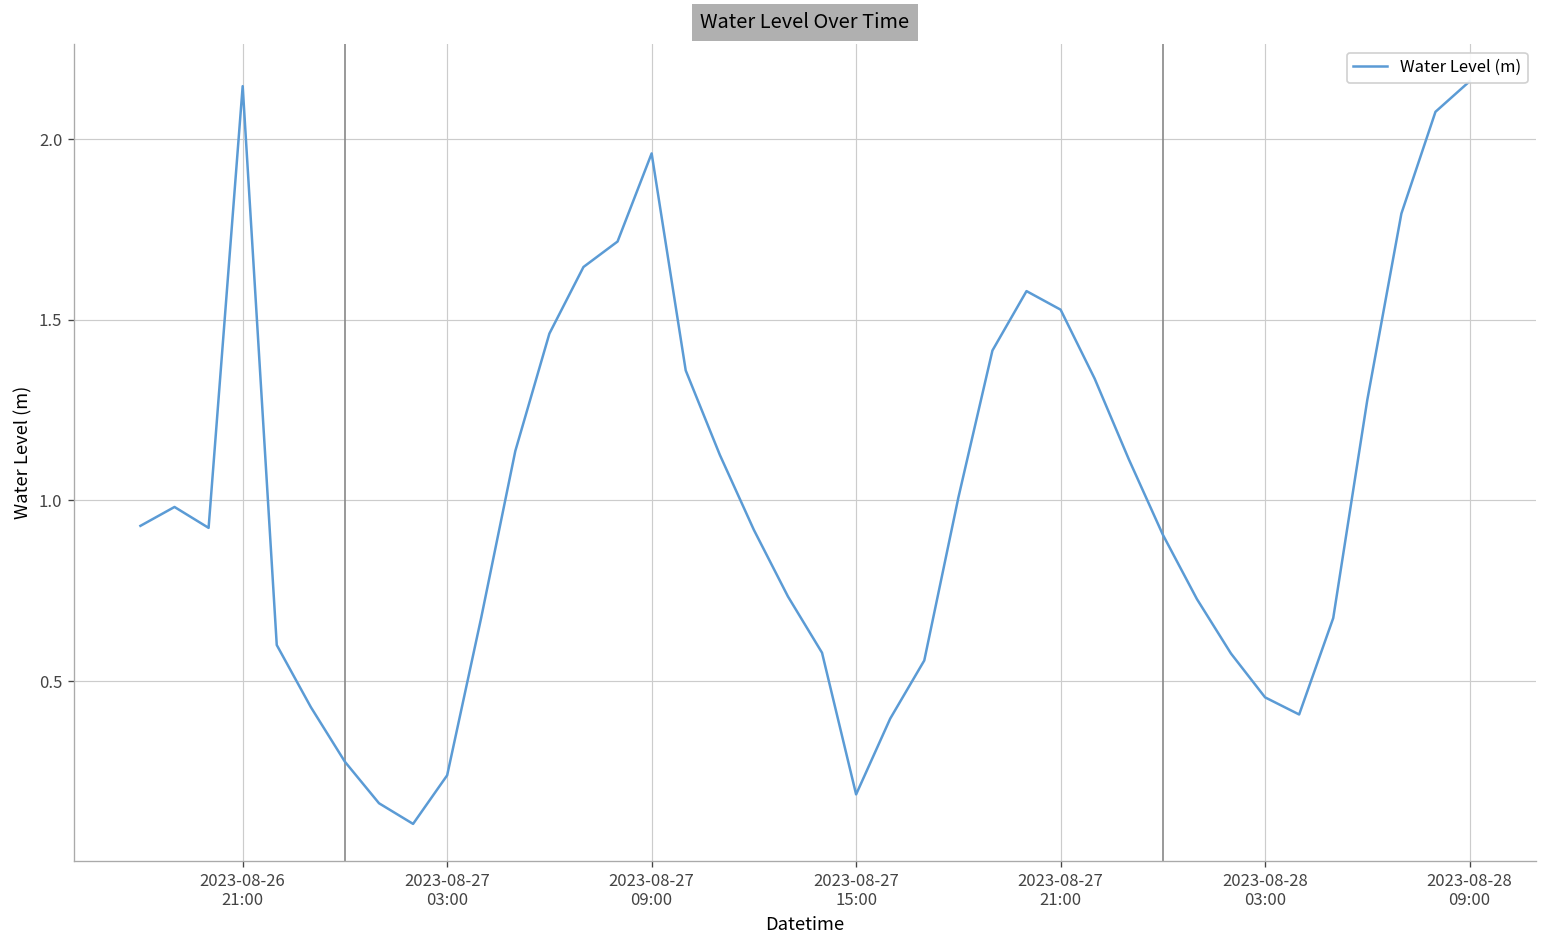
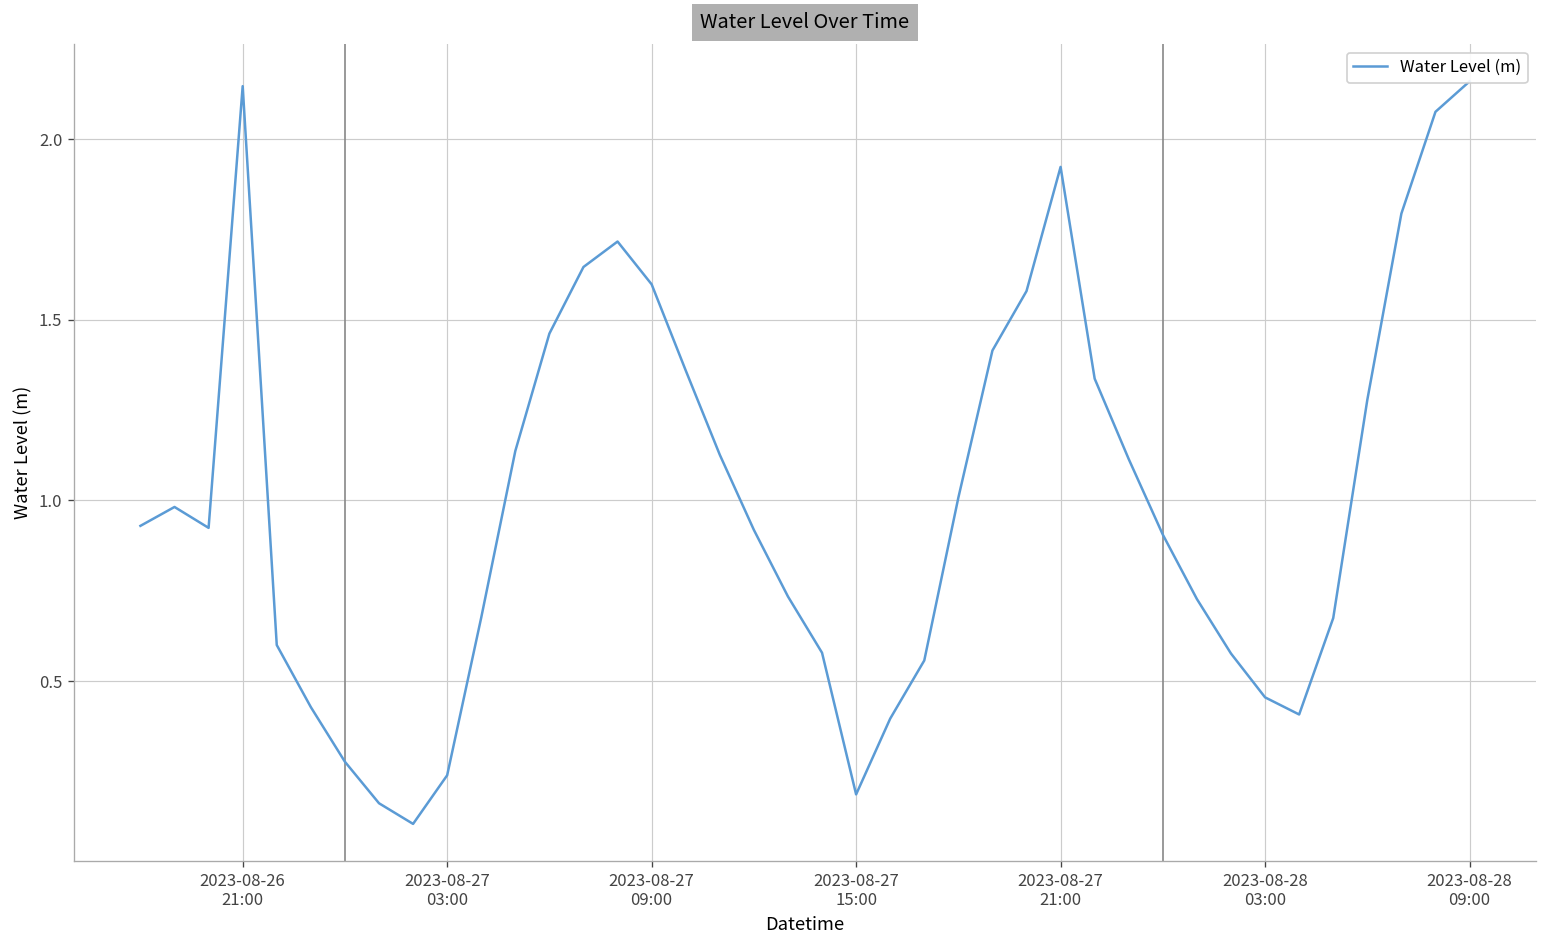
  {
    "2023-08-26 21:00": 2.15,
    "2023-08-27 03:00": 0.24,
-   "2023-08-27 09:00": 1.96,
+   "2023-08-27 09:00": 1.60,
    "2023-08-27 15:00": 0.19,
-   "2023-08-27 21:00": 1.53,
+   "2023-08-27 21:00": 1.92,
    "2023-08-28 03:00": 0.46
  }
